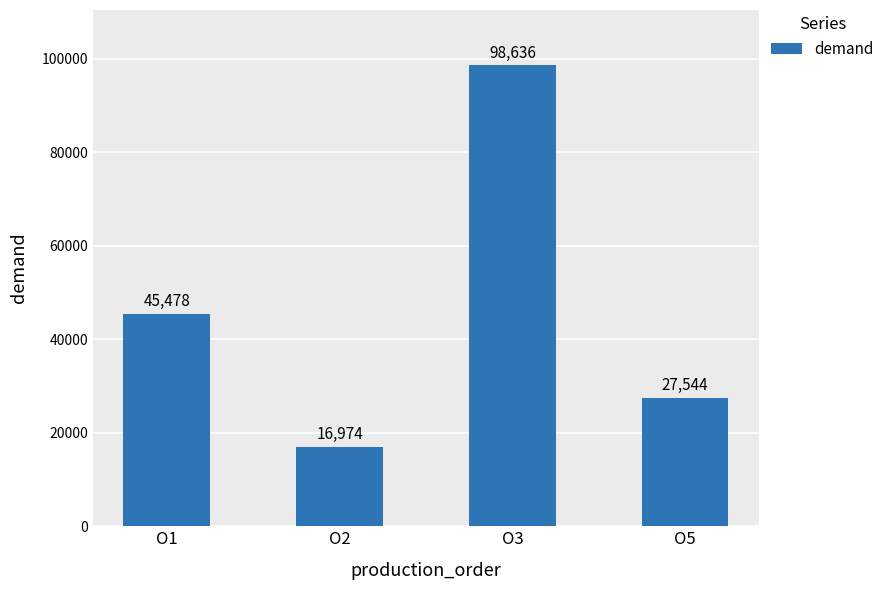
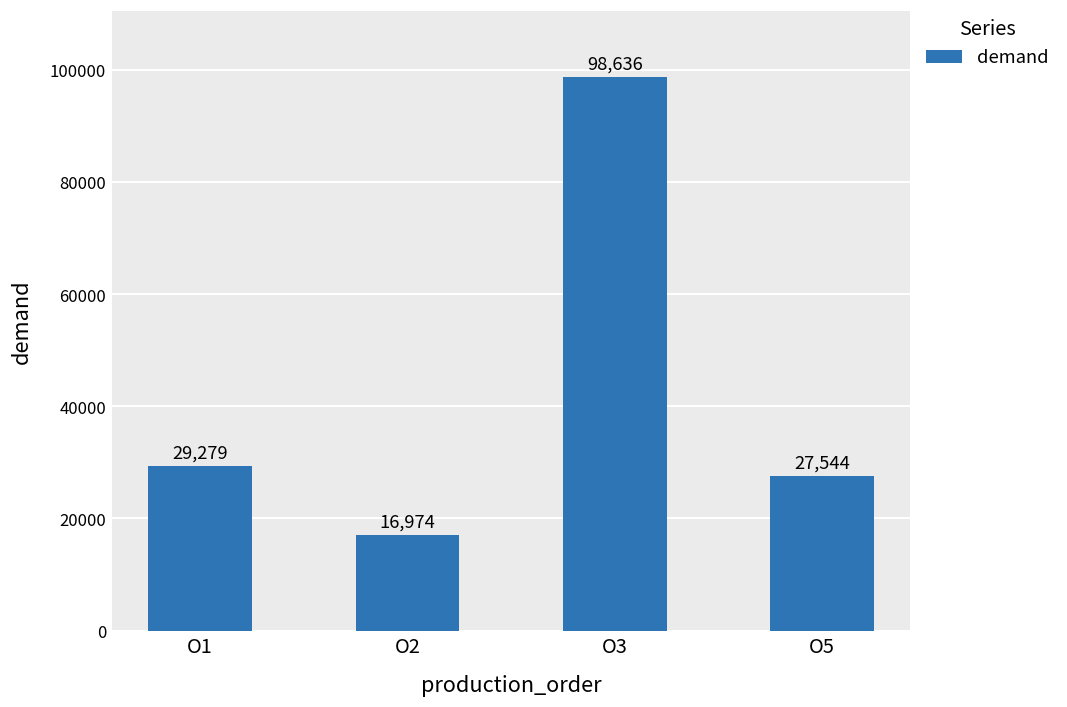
  {
-   "O1": "45,478",
+   "O1": "29,279",
    "O2": "16,974",
    "O3": "98,636",
    "O5": "27,544"
  }
